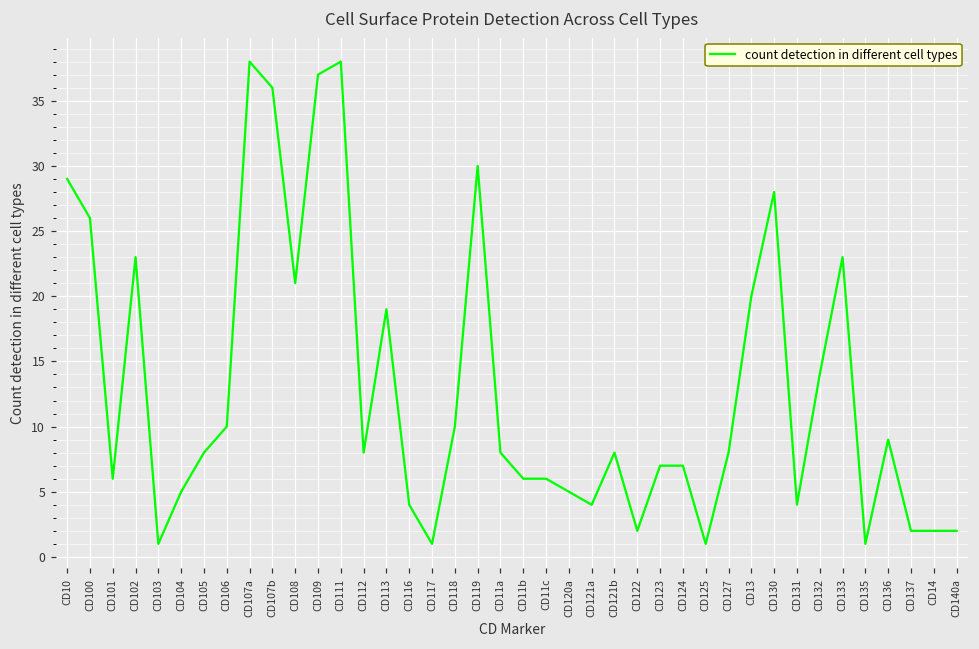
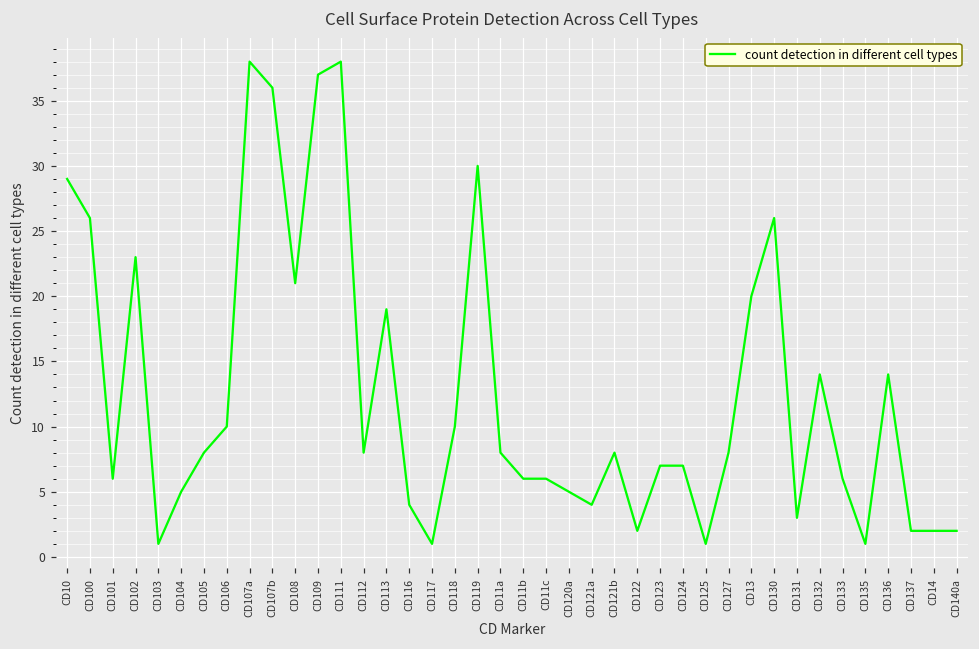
  {
    "CD10": 29,
    "CD100": 26,
    "CD101": 6,
    "CD102": 23,
    "CD103": 1,
    "CD104": 5,
    "CD105": 8,
    "CD106": 10,
    "CD107a": 38,
    "CD107b": 36,
    "CD108": 21,
    "CD109": 37,
    "CD111": 38,
    "CD112": 8,
    "CD113": 19,
    "CD116": 4,
    "CD117": 1,
    "CD118": 10,
    "CD119": 30,
    "CD11a": 8,
    "CD11b": 6,
    "CD11c": 6,
    "CD120a": 5,
    "CD121a": 4,
    "CD121b": 8,
    "CD122": 2,
    "CD123": 7,
    "CD124": 7,
    "CD125": 1,
    "CD127": 8,
    "CD13": 20,
-   "CD130": 28,
-   "CD131": 4,
+   "CD130": 26,
+   "CD131": 3,
    "CD132": 14,
-   "CD133": 23,
+   "CD133": 6,
    "CD135": 1,
-   "CD136": 9,
+   "CD136": 14,
    "CD137": 2,
    "CD14": 2,
    "CD140a": 2
  }
